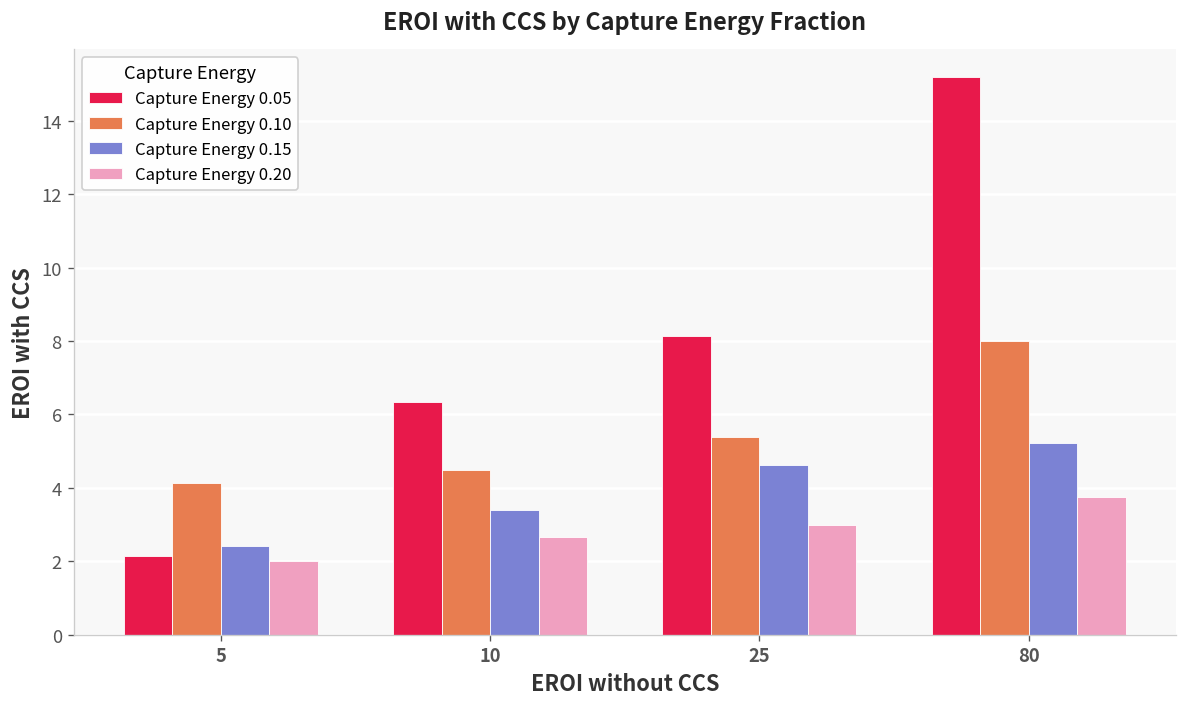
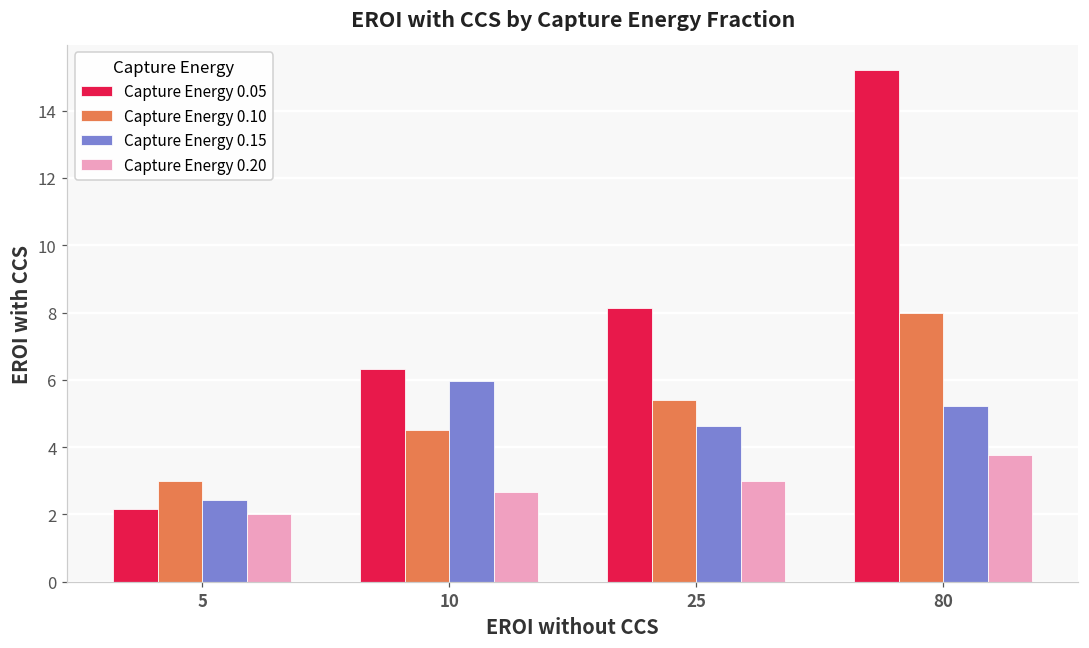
  {
    "Capture Energy 0.05": {
      "5": 2.1,
      "10": 6.3,
      "25": 8.1,
      "80": 15.2
    },
    "Capture Energy 0.10": {
-     "5": 4.1,
+     "5": 3.0,
      "10": 4.5,
      "25": 5.4,
      "80": 8.0
    },
    "Capture Energy 0.15": {
      "5": 2.4,
-     "10": 3.4,
+     "10": 6.0,
      "25": 4.6,
      "80": 5.2
    },
    "Capture Energy 0.20": {
      "5": 2.0,
      "10": 2.7,
      "25": 3.0,
      "80": 3.8
    }
  }
